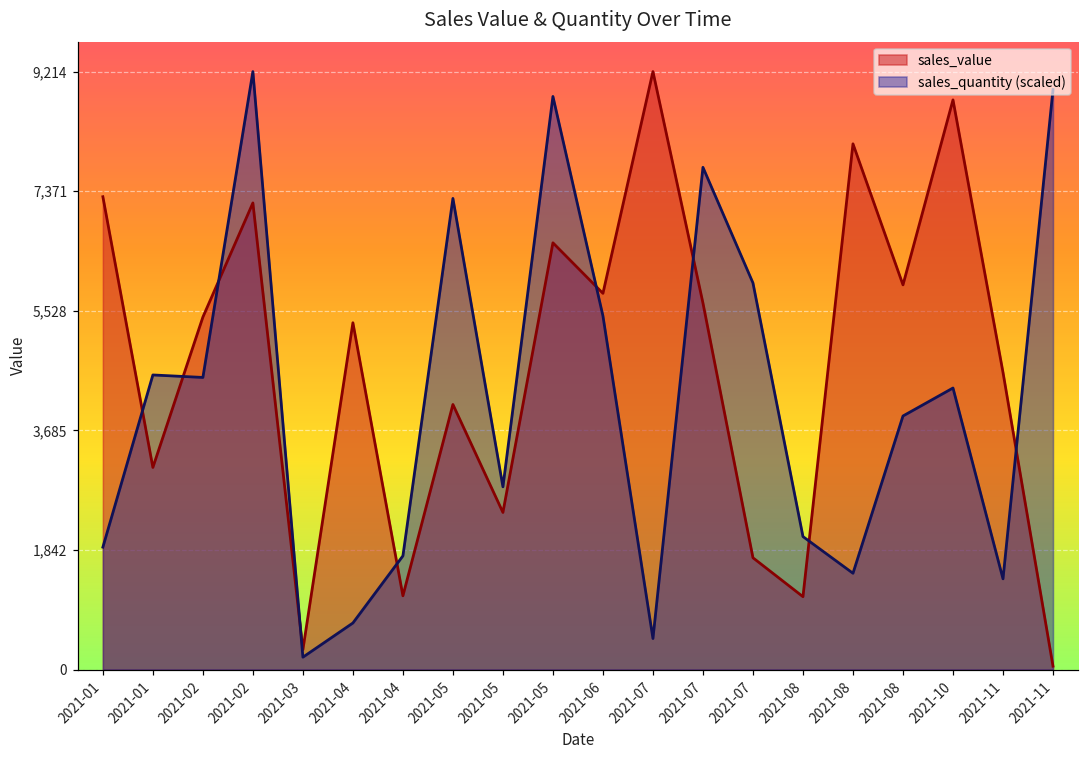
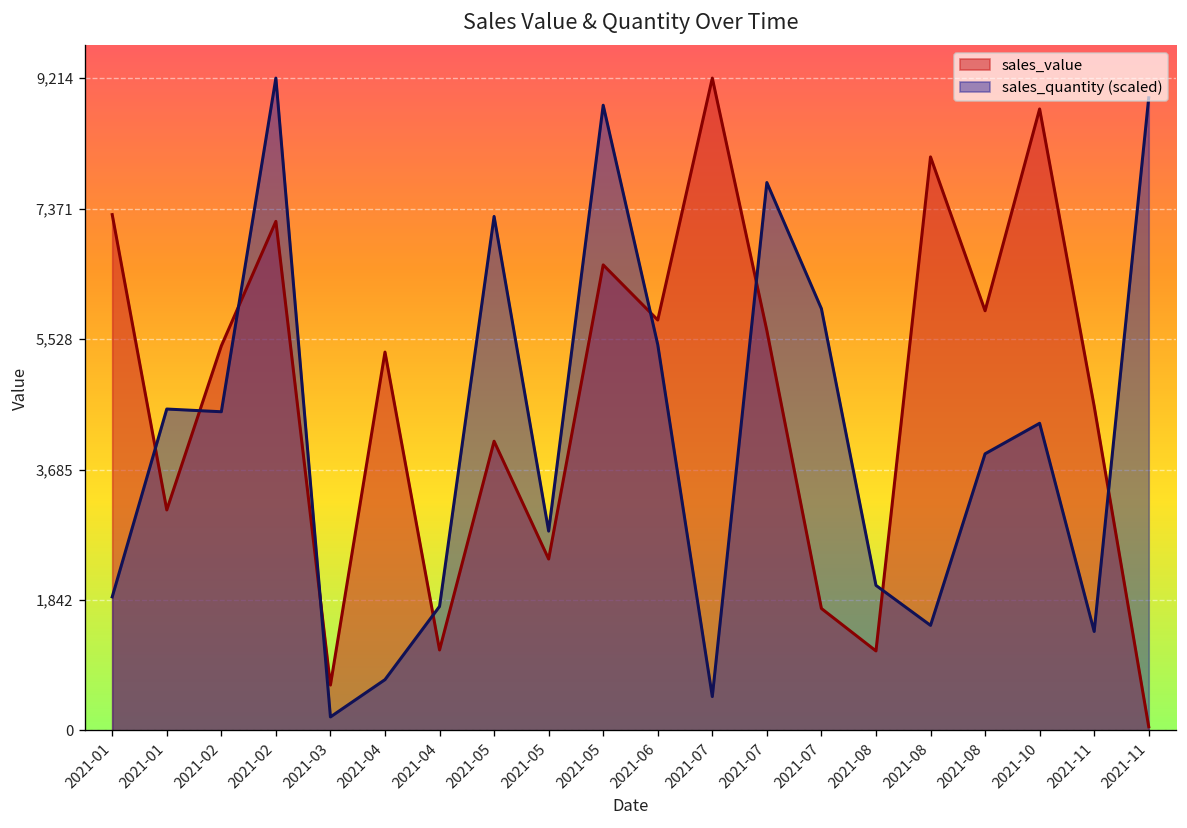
  {
    "sales_value": {
-     "2021-03": "300",
+     "2021-03": "600",
      "2021-06": "5,800",
      "2021-10": "8,800"
    },
    "sales_quantity (scaled)": {
      "2021-03": "200",
      "2021-06": "5,400",
      "2021-10": "4,300"
    }
  }
